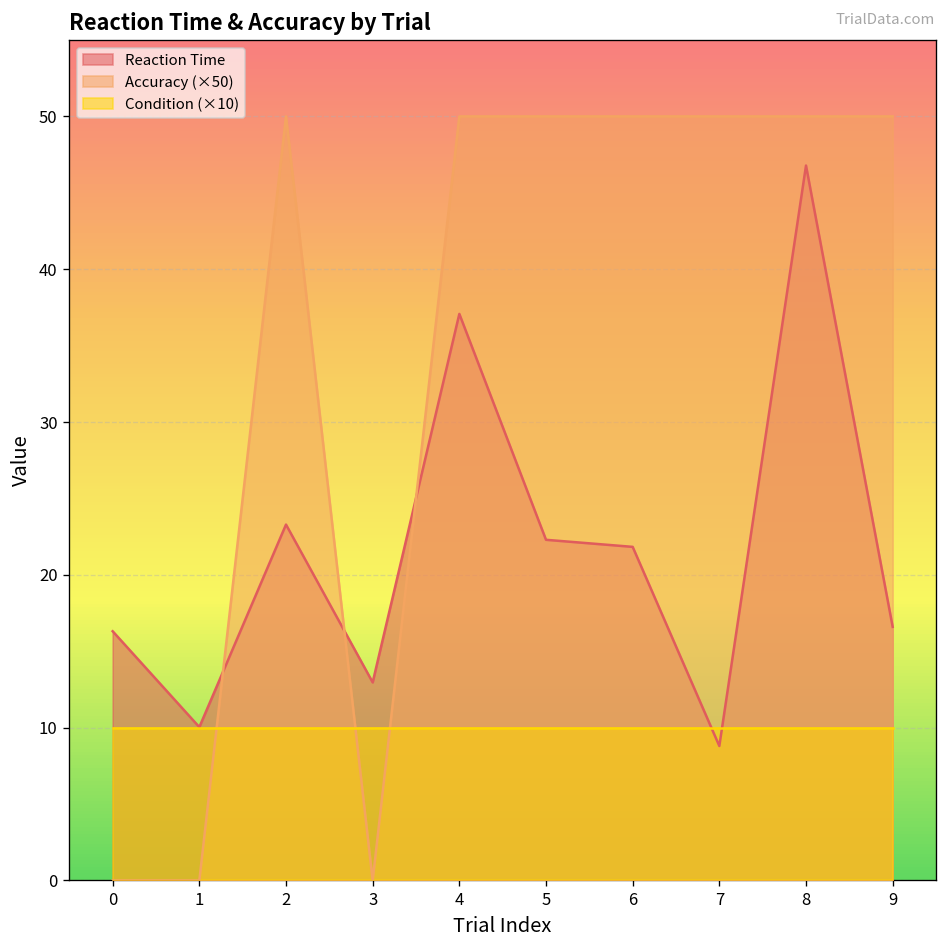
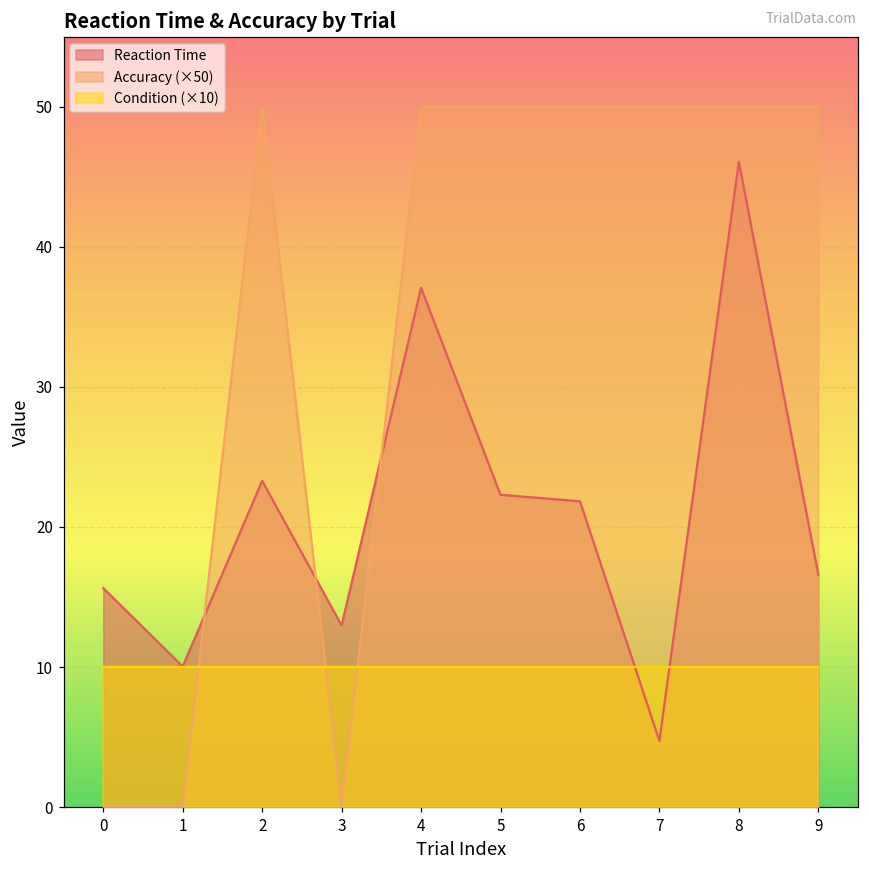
  {
    "Reaction Time": {
-     "0": 16.3,
+     "0": 15.6,
      "2": 23.3,
      "3": 13.0,
      "4": 37.1,
      "5": 22.3,
      "6": 21.8,
-     "7": 8.8,
-     "8": 46.8,
+     "7": 4.7,
+     "8": 46.1,
      "9": 16.6
    },
    "Accuracy (×50)": {
      "0": 0.0,
      "1": 0.0,
      "2": 50.0,
      "3": 0.0,
      "4": 50.0,
      "5": 50.0,
      "6": 50.0,
      "7": 50.0,
      "8": 50.0,
      "9": 50.0
    },
    "Condition (×10)": {
      "0": 10.0,
      "2": 10.0,
      "3": 10.0,
      "4": 10.0,
      "5": 10.0,
      "6": 10.0,
      "7": 10.0,
      "8": 10.0,
      "9": 10.0
    }
  }
